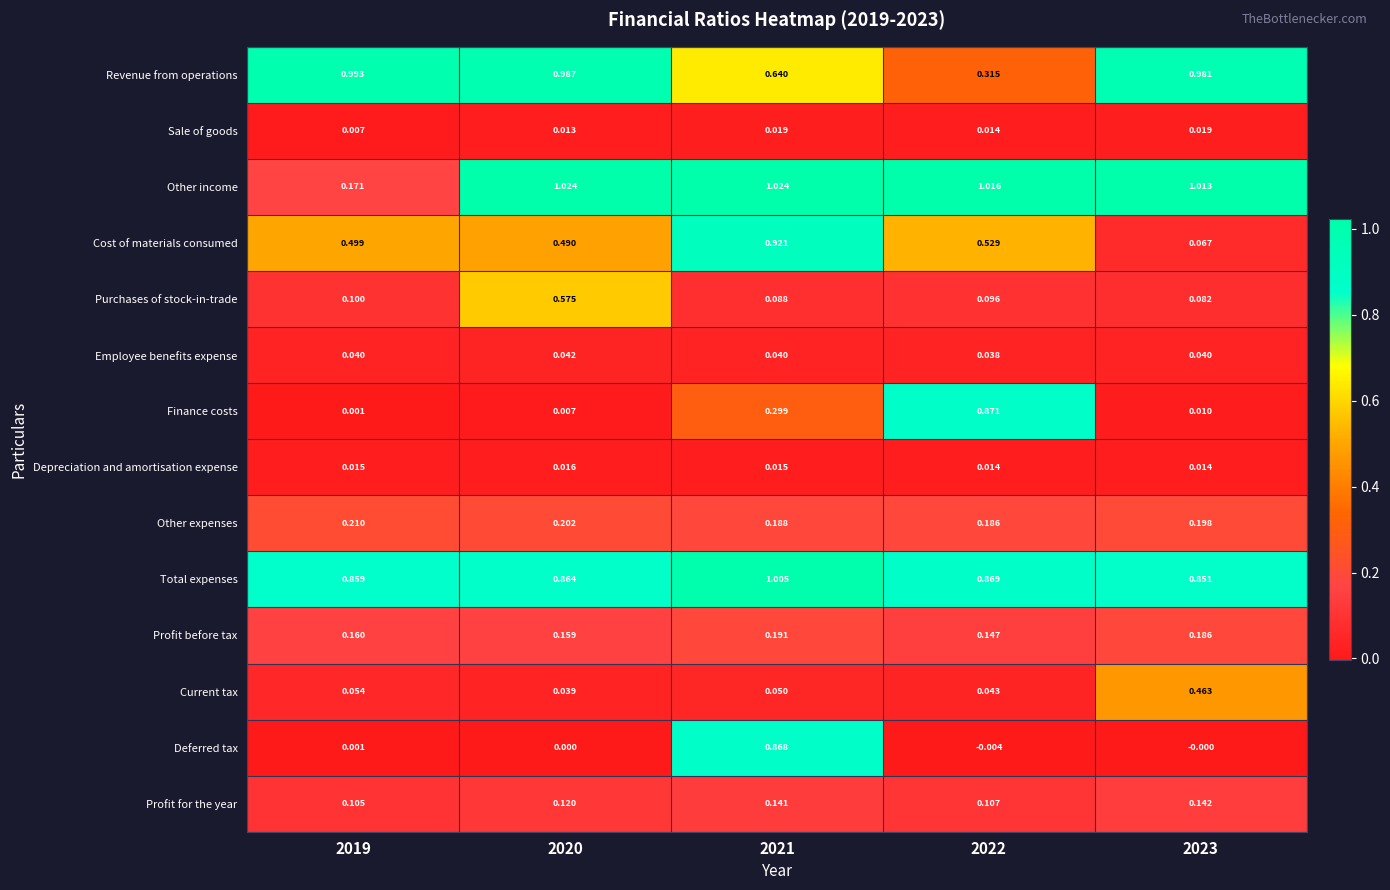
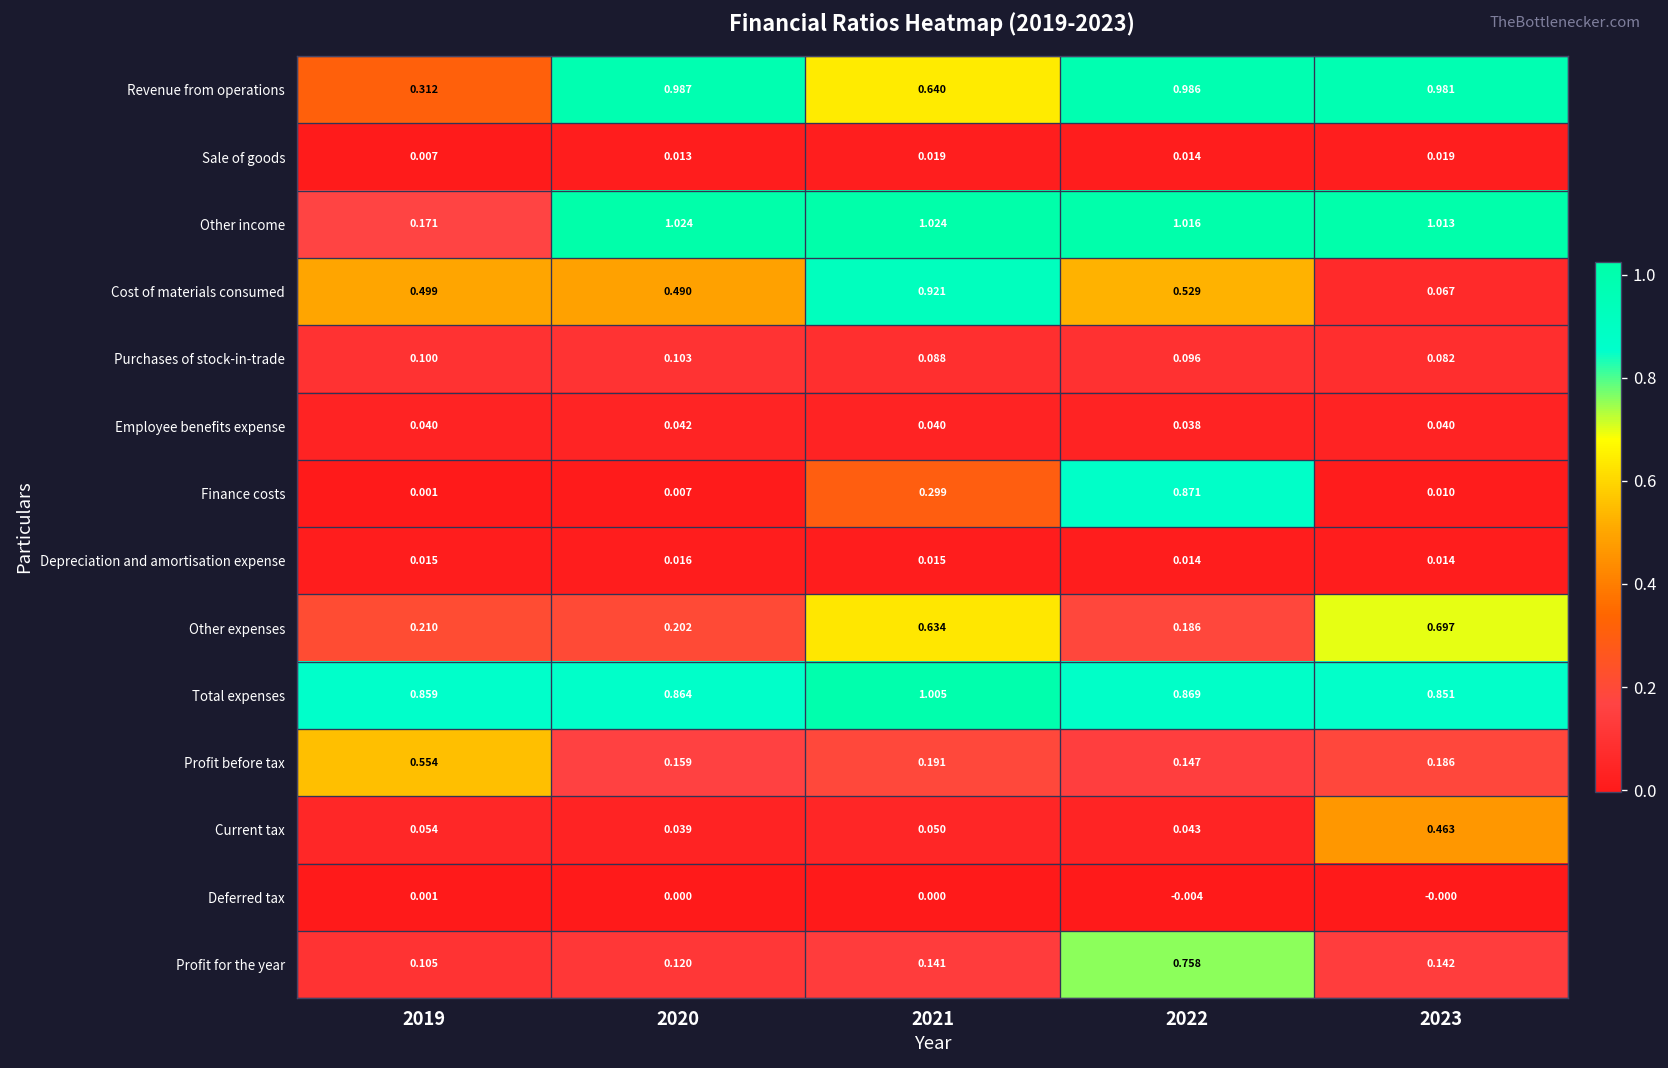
  {
    "Revenue from operations": {
-     "2019": 0.993,
+     "2019": 0.312,
      "2020": 0.987,
      "2021": 0.640,
-     "2022": 0.315,
+     "2022": 0.986,
      "2023": 0.981
    },
    "Sale of goods": {
      "2019": 0.007,
      "2020": 0.013,
      "2021": 0.019,
      "2022": 0.014,
      "2023": 0.019
    },
    "Other income": {
      "2019": 0.171,
      "2020": 1.024,
      "2021": 1.024,
      "2022": 1.016,
      "2023": 1.013
    },
    "Cost of materials consumed": {
      "2019": 0.499,
      "2020": 0.490,
      "2021": 0.921,
      "2022": 0.529,
      "2023": 0.067
    },
    "Purchases of stock-in-trade": {
      "2019": 0.100,
-     "2020": 0.575,
+     "2020": 0.103,
      "2021": 0.088,
      "2022": 0.096,
      "2023": 0.082
    },
    "Employee benefits expense": {
      "2019": 0.040,
      "2020": 0.042,
      "2021": 0.040,
      "2022": 0.038,
      "2023": 0.040
    },
    "Finance costs": {
      "2019": 0.001,
      "2020": 0.007,
      "2021": 0.299,
      "2022": 0.871,
      "2023": 0.010
    },
    "Depreciation and amortisation expense": {
      "2019": 0.015,
      "2020": 0.016,
      "2021": 0.015,
      "2022": 0.014,
      "2023": 0.014
    },
    "Other expenses": {
      "2019": 0.210,
      "2020": 0.202,
-     "2021": 0.188,
+     "2021": 0.634,
      "2022": 0.186,
-     "2023": 0.198
+     "2023": 0.697
    },
    "Total expenses": {
      "2019": 0.859,
      "2020": 0.864,
      "2021": 1.005,
      "2022": 0.869,
      "2023": 0.851
    },
    "Profit before tax": {
-     "2019": 0.160,
+     "2019": 0.554,
      "2020": 0.159,
      "2021": 0.191,
      "2022": 0.147,
      "2023": 0.186
    },
    "Current tax": {
      "2019": 0.054,
      "2020": 0.039,
      "2021": 0.050,
      "2022": 0.043,
      "2023": 0.463
    },
    "Deferred tax": {
      "2019": 0.001,
      "2020": 0.000,
-     "2021": 0.868,
+     "2021": 0.000,
      "2022": -0.004,
      "2023": -0.000
    },
    "Profit for the year": {
      "2019": 0.105,
      "2020": 0.120,
      "2021": 0.141,
-     "2022": 0.107,
+     "2022": 0.758,
      "2023": 0.142
    }
  }
